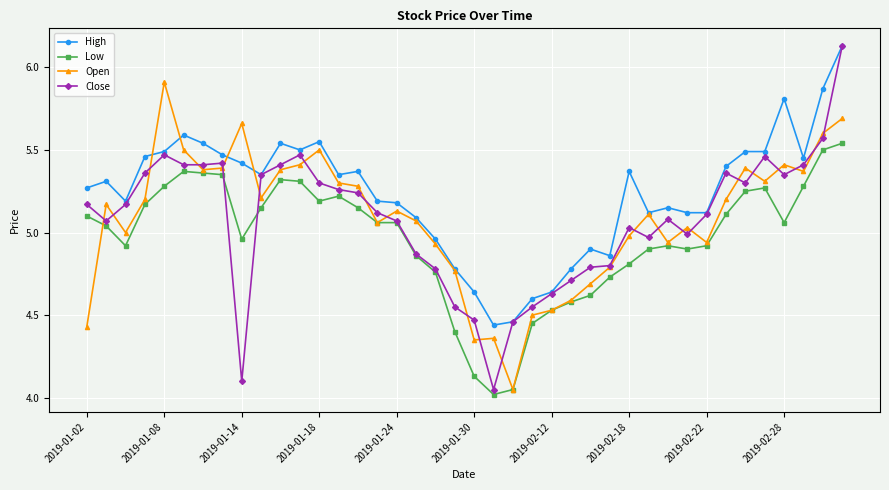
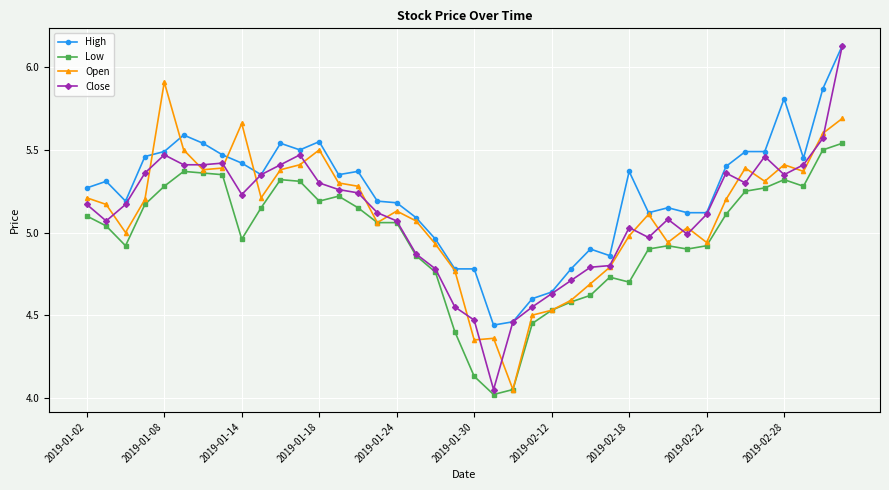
  {
    "High": {
      "2019-01-02": 5.27,
      "2019-01-08": 5.49,
      "2019-01-14": 5.42,
      "2019-01-18": 5.55,
      "2019-01-24": 5.18,
-     "2019-01-30": 4.64,
+     "2019-01-30": 4.78,
      "2019-02-18": 5.37,
      "2019-02-28": 5.81
    },
    "Low": {
      "2019-01-02": 5.10,
      "2019-01-08": 5.28,
      "2019-01-14": 4.96,
      "2019-01-18": 5.19,
      "2019-01-30": 4.13,
-     "2019-02-18": 4.81,
+     "2019-02-18": 4.70,
      "2019-02-22": 4.92,
-     "2019-02-28": 5.06
+     "2019-02-28": 5.32
    },
    "Open": {
-     "2019-01-02": 4.43,
+     "2019-01-02": 5.21,
      "2019-01-08": 5.91,
      "2019-01-14": 5.66,
      "2019-01-18": 5.50,
      "2019-01-24": 5.13,
      "2019-01-30": 4.35,
      "2019-02-18": 4.98,
      "2019-02-22": 4.94,
      "2019-02-28": 5.41
    },
    "Close": {
      "2019-01-02": 5.17,
      "2019-01-08": 5.47,
-     "2019-01-14": 4.10,
+     "2019-01-14": 5.23,
      "2019-01-18": 5.30,
      "2019-01-30": 4.47,
      "2019-02-18": 5.03,
      "2019-02-28": 5.35
    }
  }
